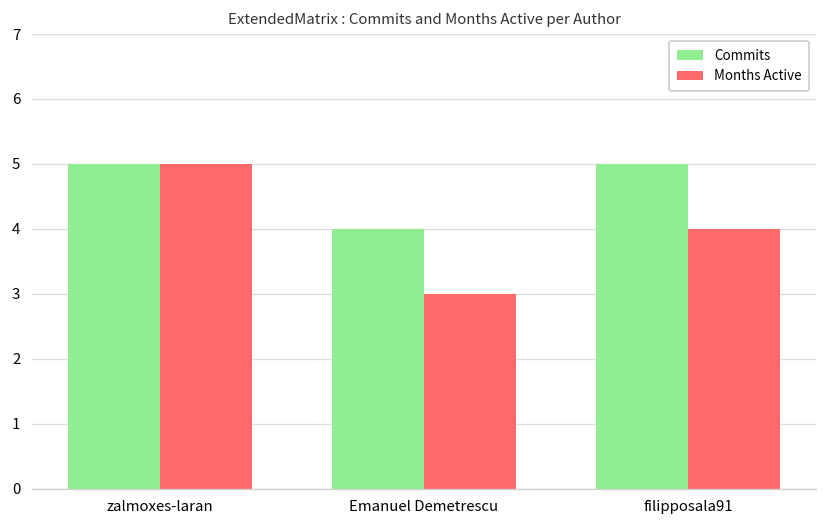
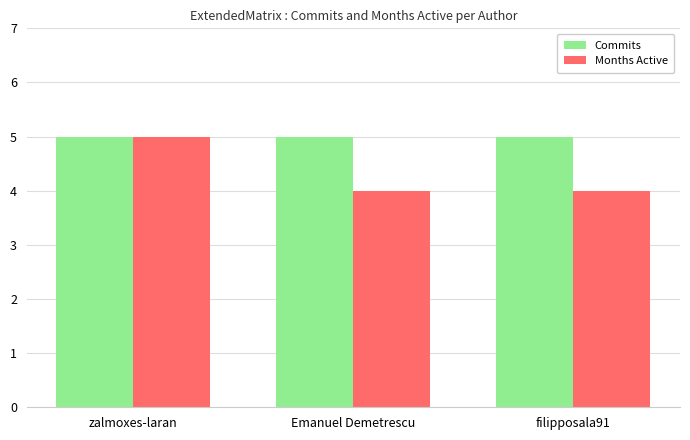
  {
    "Commits": {
      "zalmoxes-laran": 5,
-     "Emanuel Demetrescu": 4,
+     "Emanuel Demetrescu": 5,
      "filipposala91": 5
    },
    "Months Active": {
      "zalmoxes-laran": 5,
-     "Emanuel Demetrescu": 3,
+     "Emanuel Demetrescu": 4,
      "filipposala91": 4
    }
  }
